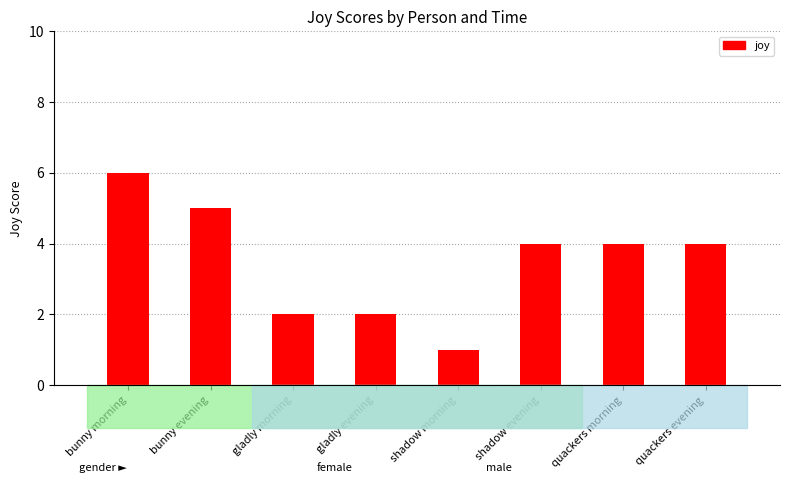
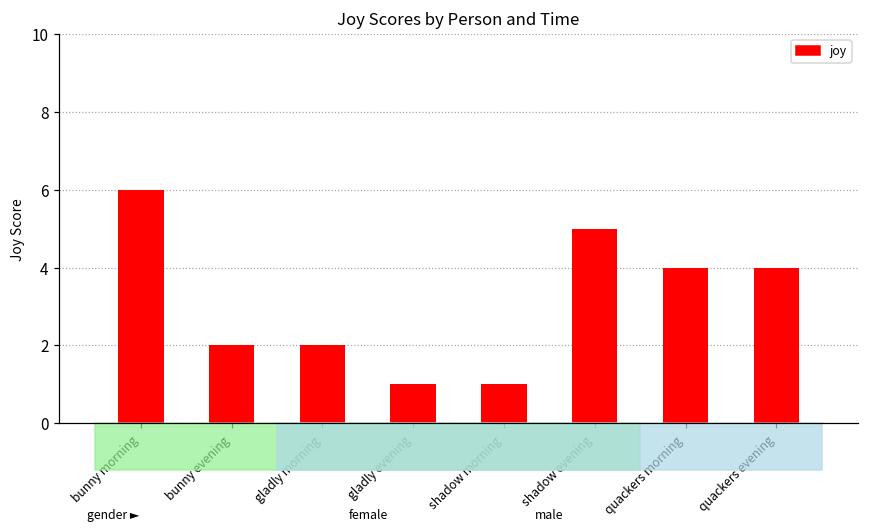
  {
    "bunny morning": 6,
-   "bunny evening": 5,
+   "bunny evening": 2,
    "gladly morning": 2,
-   "gladly evening": 2,
+   "gladly evening": 1,
    "shadow morning": 1,
-   "shadow evening": 4,
+   "shadow evening": 5,
    "quackers morning": 4,
    "quackers evening": 4
  }
